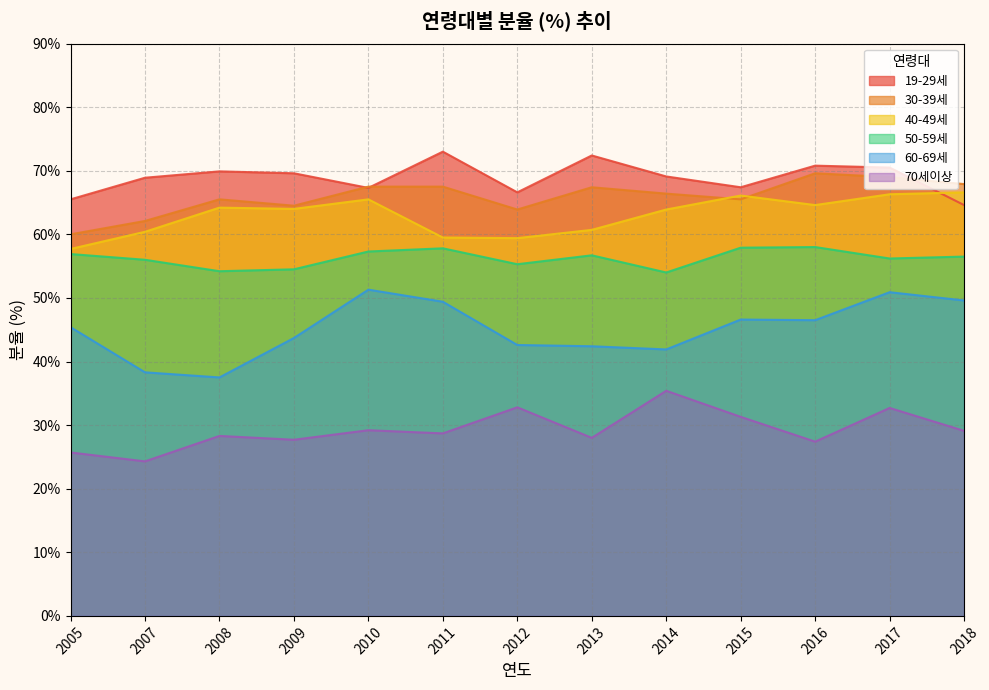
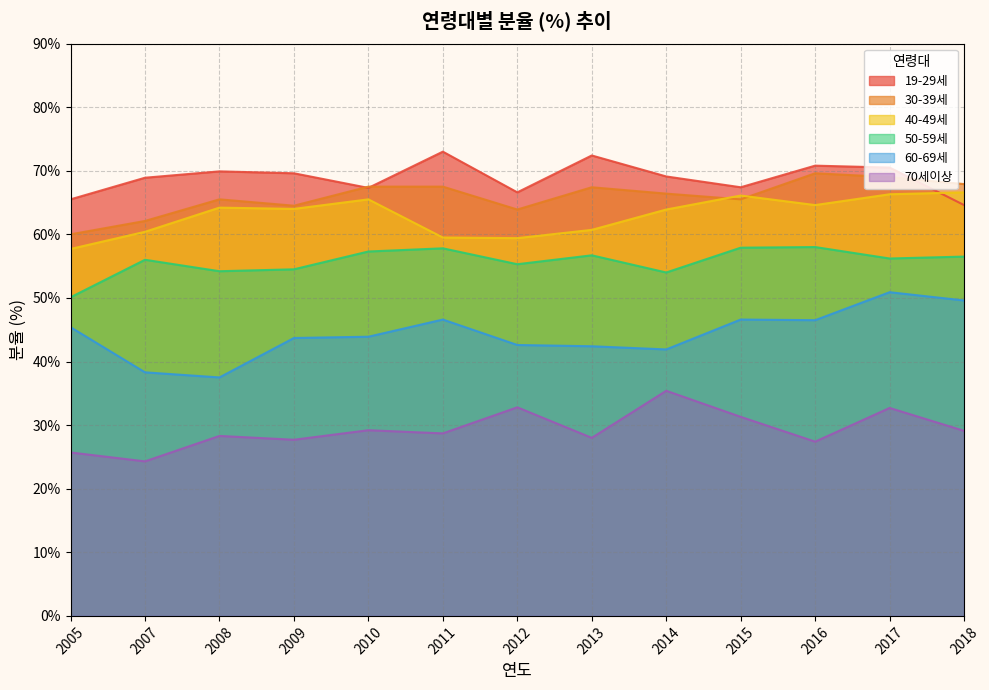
  {
    "40-49세": {
      "2005": "58%",
      "2007": "60%",
      "2008": "64%",
      "2009": "64%",
      "2010": "66%",
      "2011": "60%",
      "2012": "59%",
      "2013": "61%",
      "2014": "64%",
      "2015": "66%",
      "2016": "65%",
      "2017": "66%",
      "2018": "67%"
    },
    "50-59세": {
-     "2005": "57%",
+     "2005": "50%",
      "2007": "56%",
      "2008": "54%",
      "2009": "55%",
      "2010": "57%",
      "2011": "58%",
      "2012": "55%",
      "2013": "57%",
      "2014": "54%",
      "2015": "58%",
      "2016": "58%",
      "2017": "56%",
      "2018": "57%"
    },
    "60-69세": {
      "2005": "45%",
      "2007": "38%",
      "2008": "38%",
      "2009": "44%",
-     "2010": "51%",
-     "2011": "49%",
+     "2010": "44%",
+     "2011": "47%",
      "2012": "43%",
      "2013": "42%",
      "2014": "42%",
      "2015": "47%",
      "2016": "47%",
      "2017": "51%",
      "2018": "50%"
    },
    "70세이상": {
      "2005": "26%",
      "2007": "24%",
      "2008": "28%",
      "2009": "28%",
      "2010": "29%",
      "2011": "29%",
      "2012": "33%",
      "2013": "28%",
      "2014": "35%",
      "2015": "31%",
      "2016": "27%",
      "2017": "33%",
      "2018": "29%"
    }
  }
